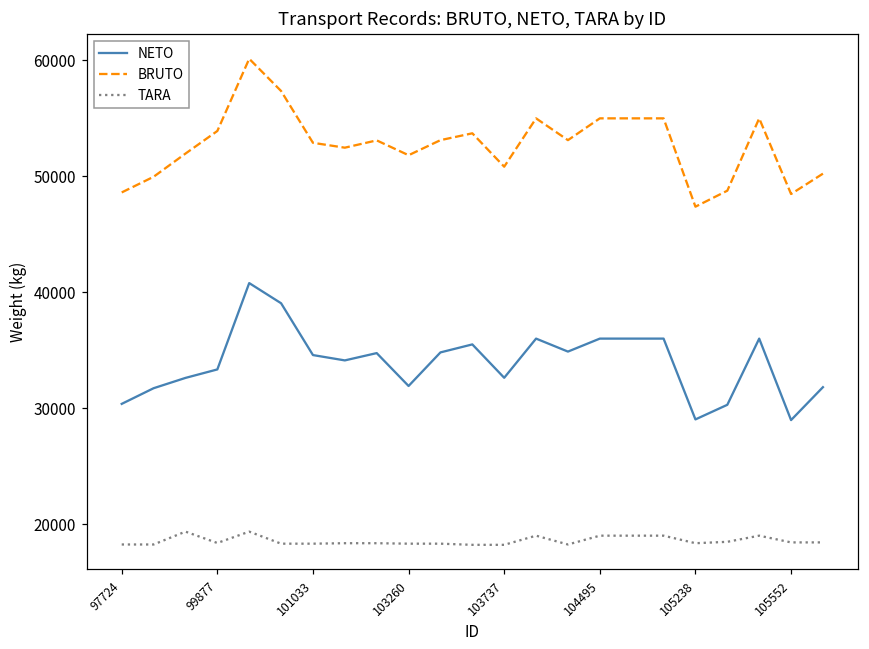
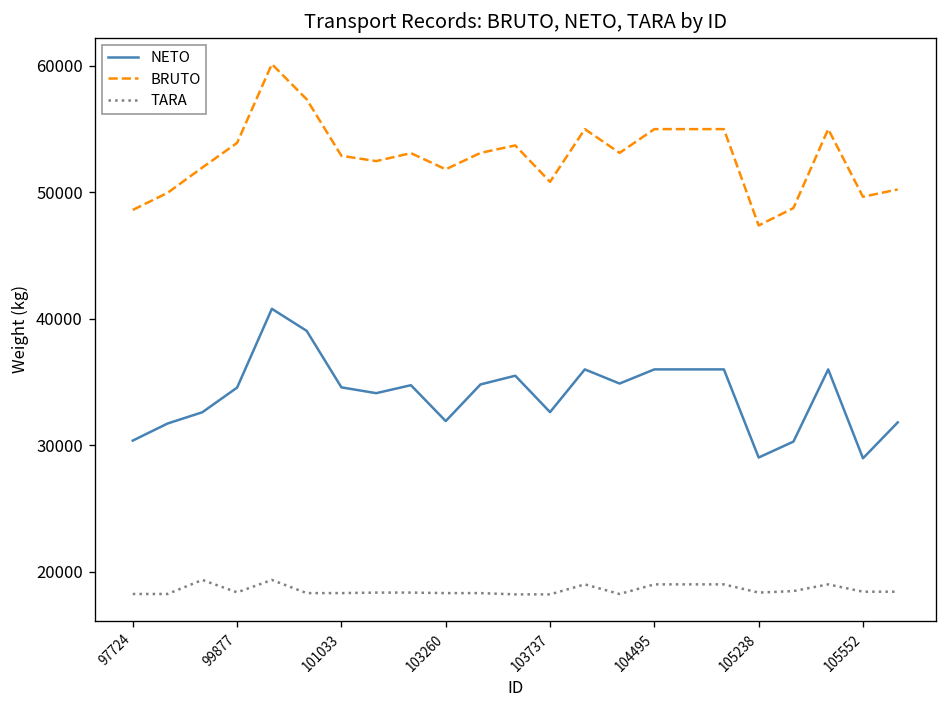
  {
    "NETO": {
      "97724": 30400,
-     "99877": 33300,
+     "99877": 34600,
      "101033": 34600,
      "103260": 31900,
      "103737": 32600,
      "104495": 36000,
      "105238": 29000,
      "105552": 29000
    },
    "BRUTO": {
      "97724": 48600,
      "99877": 53900,
      "101033": 52900,
      "103260": 51800,
      "103737": 50800,
      "104495": 55000,
      "105238": 47400,
-     "105552": 48500
+     "105552": 49700
    },
    "TARA": {
      "97724": 18200,
      "99877": 18400,
      "101033": 18300,
      "103260": 18300,
      "103737": 18200,
      "104495": 19000,
      "105238": 18400,
      "105552": 18400
    }
  }
